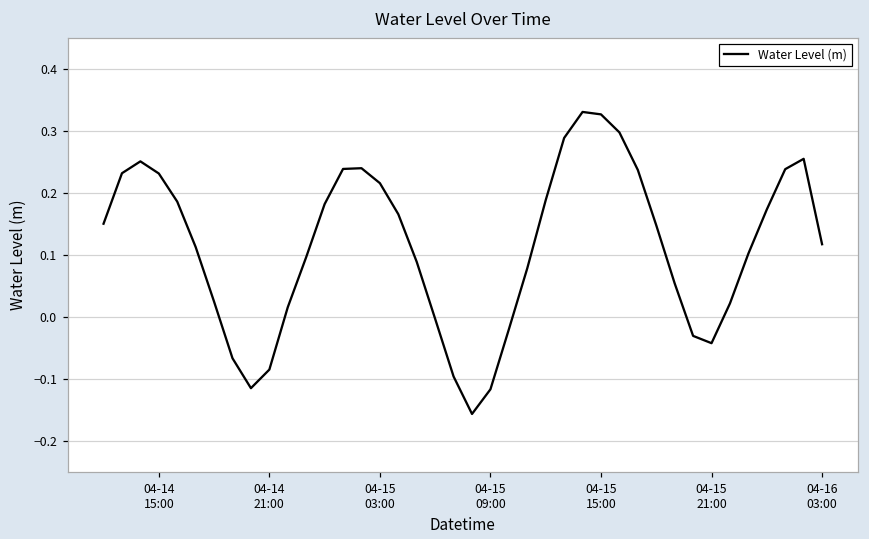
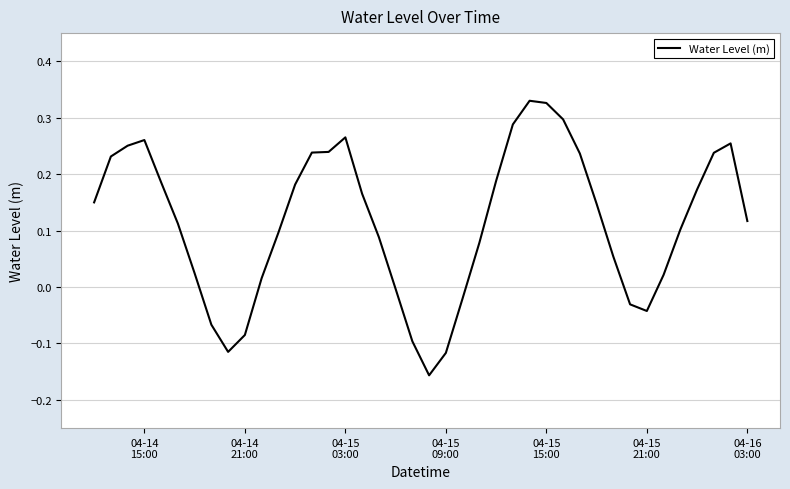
  {
-   "04-14 15:00": 0.23,
+   "04-14 15:00": 0.26,
    "04-14 21:00": -0.08,
-   "04-15 03:00": 0.22,
+   "04-15 03:00": 0.27,
    "04-15 09:00": -0.12,
    "04-15 15:00": 0.33,
    "04-15 21:00": -0.04,
    "04-16 03:00": 0.12
  }
